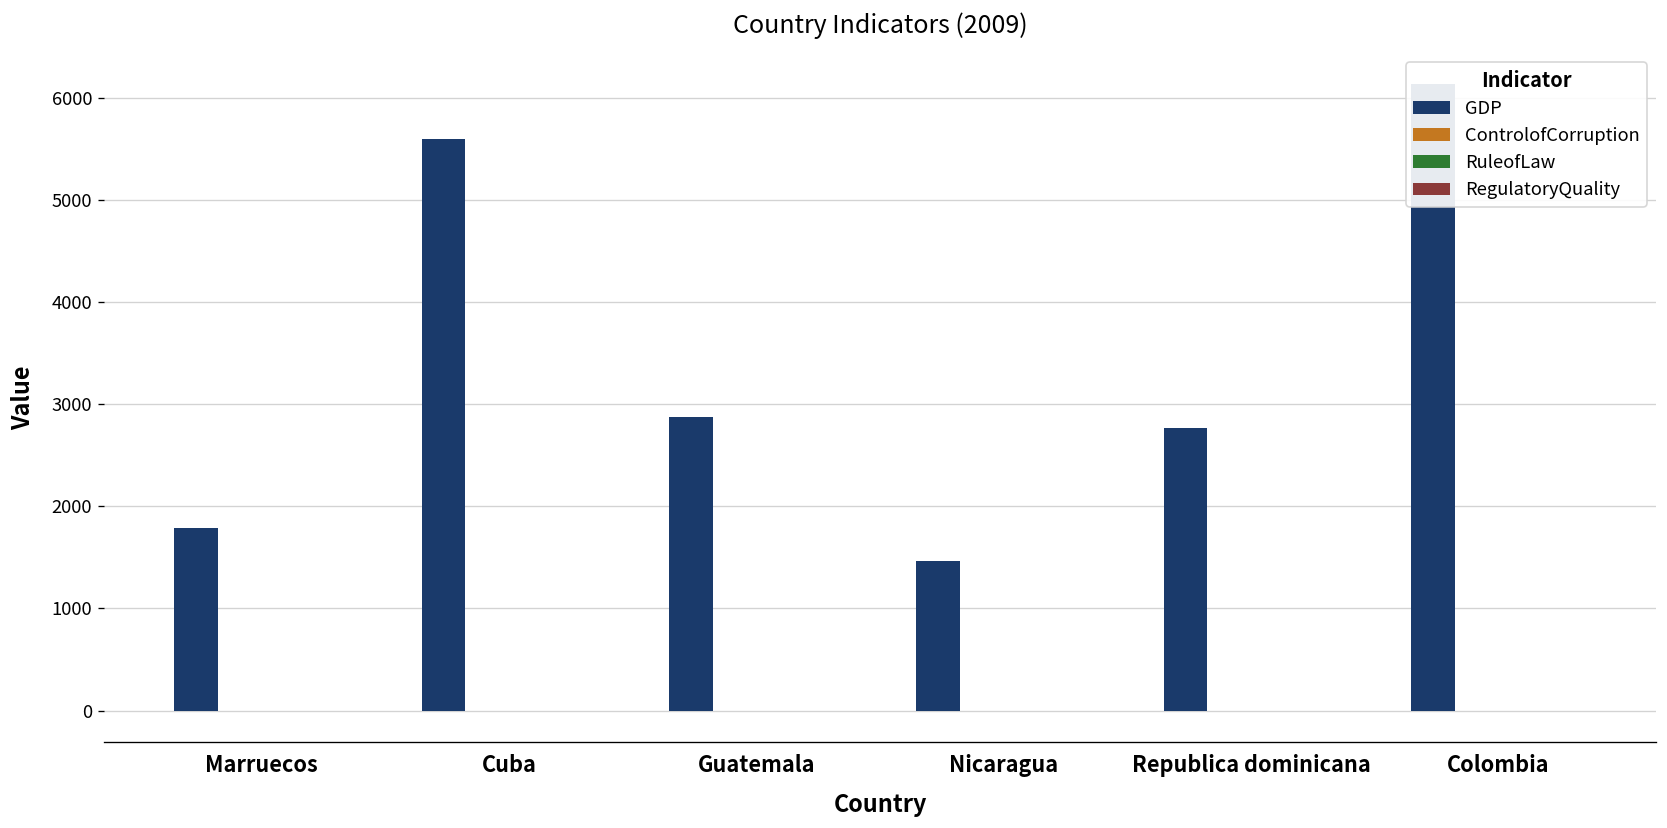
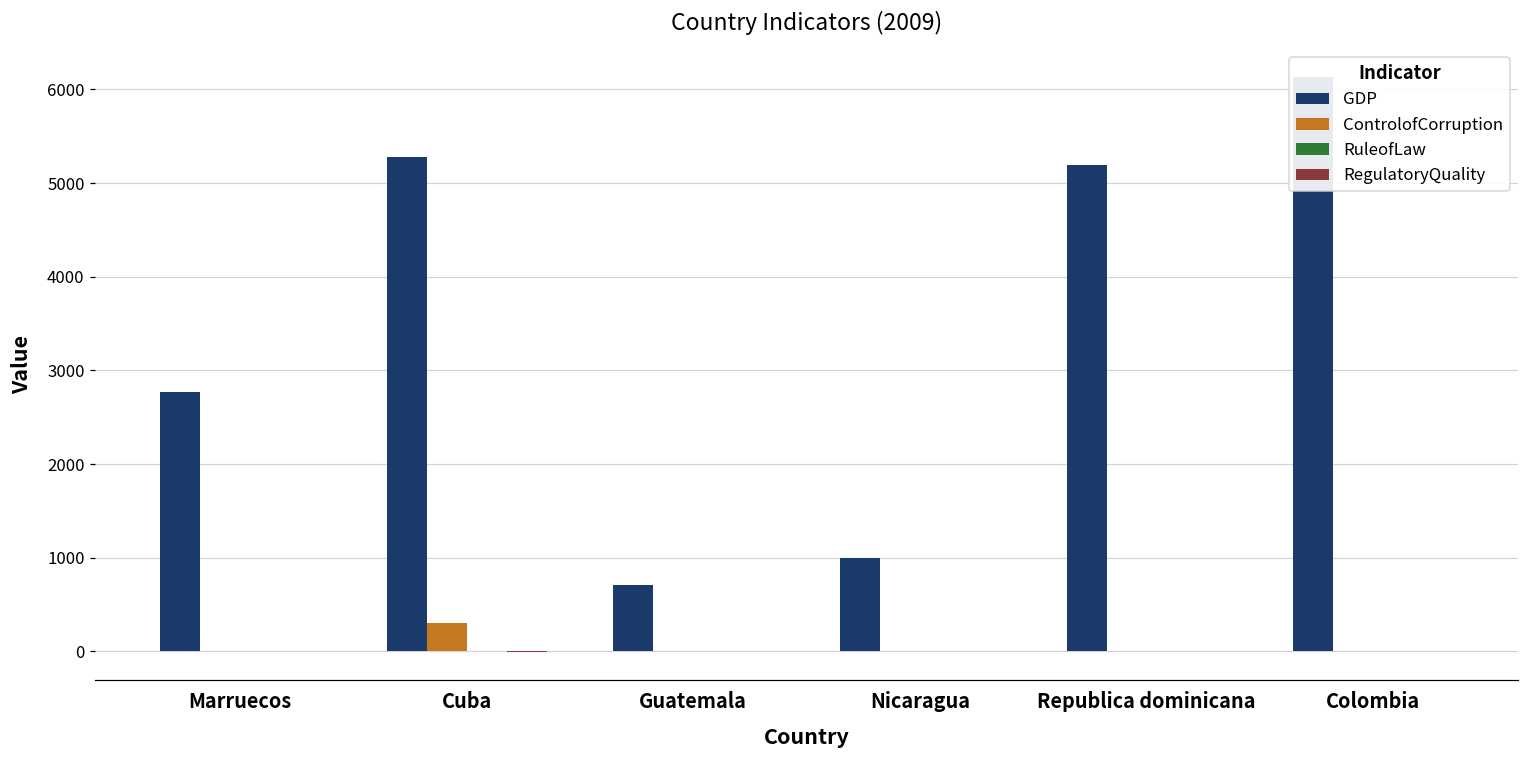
  {
    "GDP": {
-     "Marruecos": 1800,
-     "Cuba": 5600,
-     "Guatemala": 2900,
-     "Nicaragua": 1500,
-     "Republica dominicana": 2800
+     "Marruecos": 2800,
+     "Cuba": 5300,
+     "Guatemala": 700,
+     "Nicaragua": 1000,
+     "Republica dominicana": 5200
    },
    "ControlofCorruption": {
-     "Cuba": 0
+     "Cuba": 300
    }
  }
